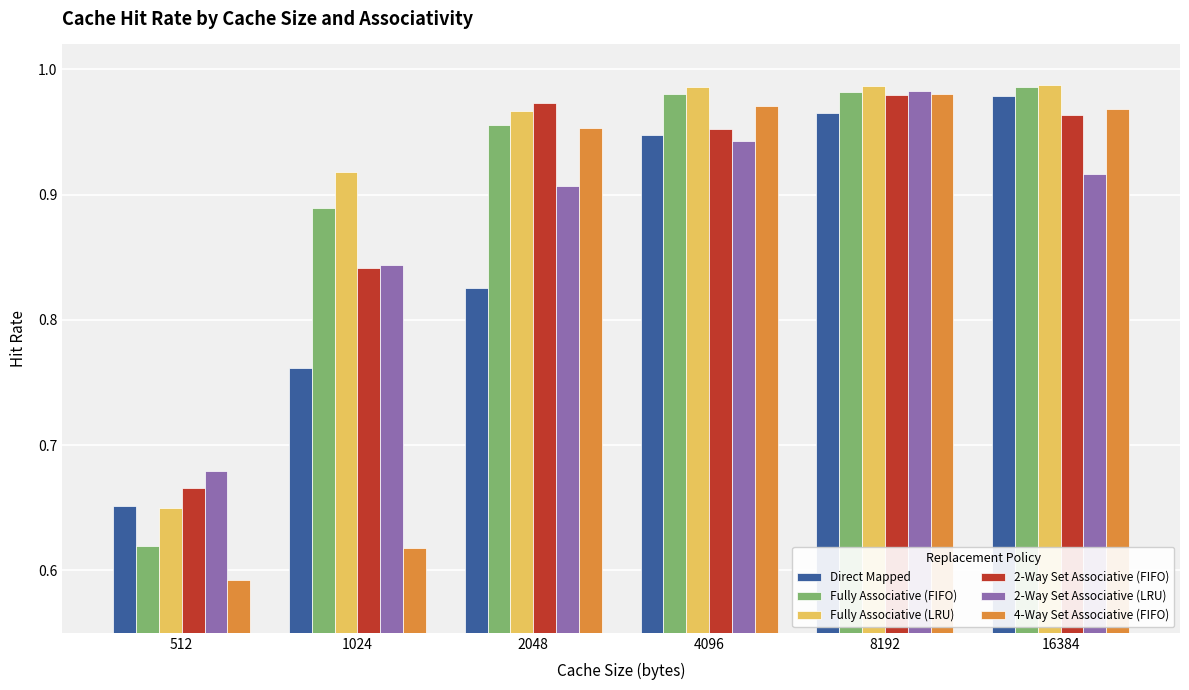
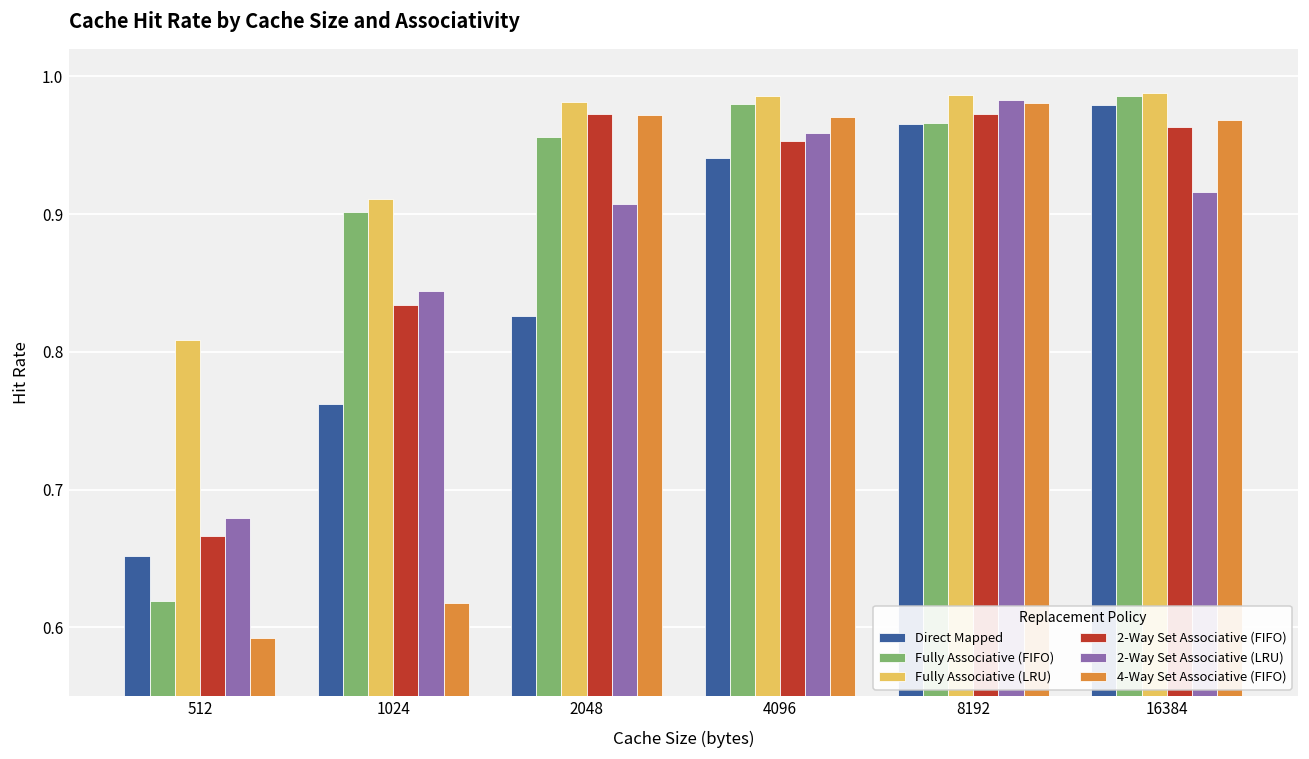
  {
    "Direct Mapped": {
      "512": 0.652,
      "1024": 0.762,
      "2048": 0.826,
-     "4096": 0.948,
+     "4096": 0.941,
      "8192": 0.966,
      "16384": 0.979
    },
    "Fully Associative (FIFO)": {
      "512": 0.619,
-     "1024": 0.889,
+     "1024": 0.902,
      "2048": 0.956,
      "4096": 0.980,
-     "8192": 0.982,
+     "8192": 0.966,
      "16384": 0.986
    },
    "Fully Associative (LRU)": {
-     "512": 0.650,
-     "1024": 0.918,
-     "2048": 0.967,
+     "512": 0.808,
+     "1024": 0.911,
+     "2048": 0.981,
      "4096": 0.986,
      "8192": 0.987,
      "16384": 0.988
    },
    "2-Way Set Associative (FIFO)": {
      "512": 0.666,
-     "1024": 0.842,
+     "1024": 0.834,
      "2048": 0.973,
      "4096": 0.953,
-     "8192": 0.980,
+     "8192": 0.973,
      "16384": 0.963
    },
    "2-Way Set Associative (LRU)": {
      "512": 0.679,
      "1024": 0.844,
      "2048": 0.907,
-     "4096": 0.943,
+     "4096": 0.959,
      "8192": 0.983,
      "16384": 0.916
    },
    "4-Way Set Associative (FIFO)": {
      "512": 0.592,
      "1024": 0.618,
-     "2048": 0.953,
+     "2048": 0.972,
      "4096": 0.971,
      "8192": 0.981,
      "16384": 0.969
    }
  }
